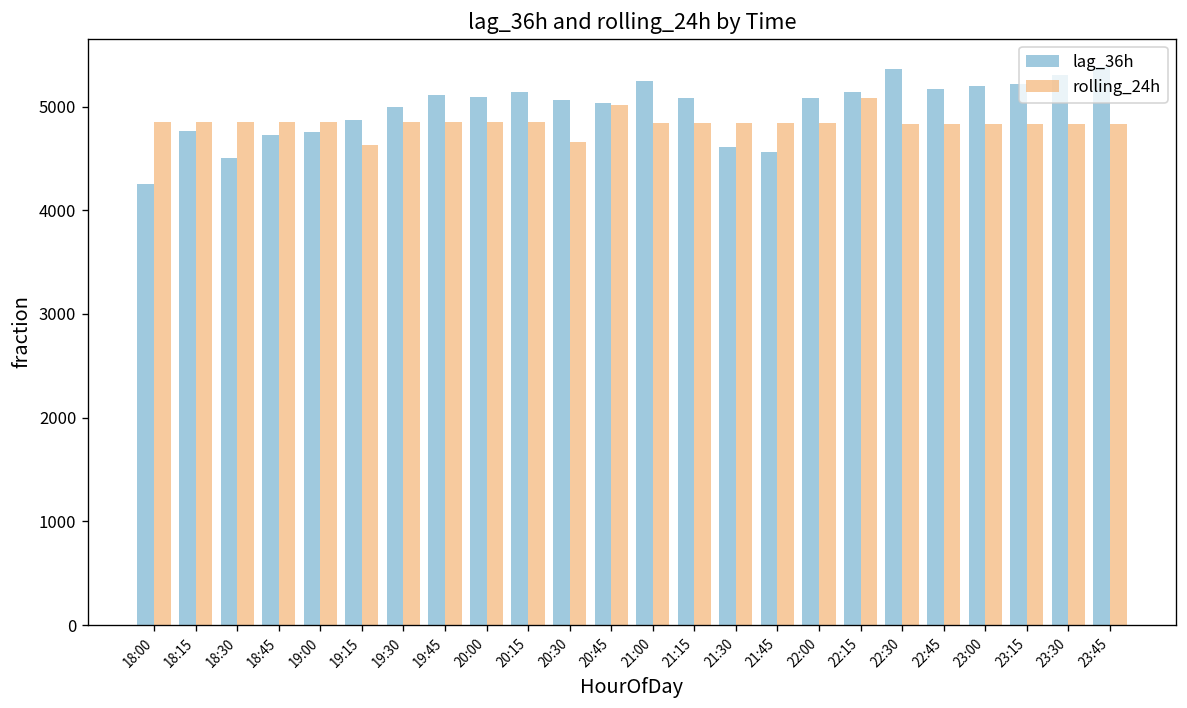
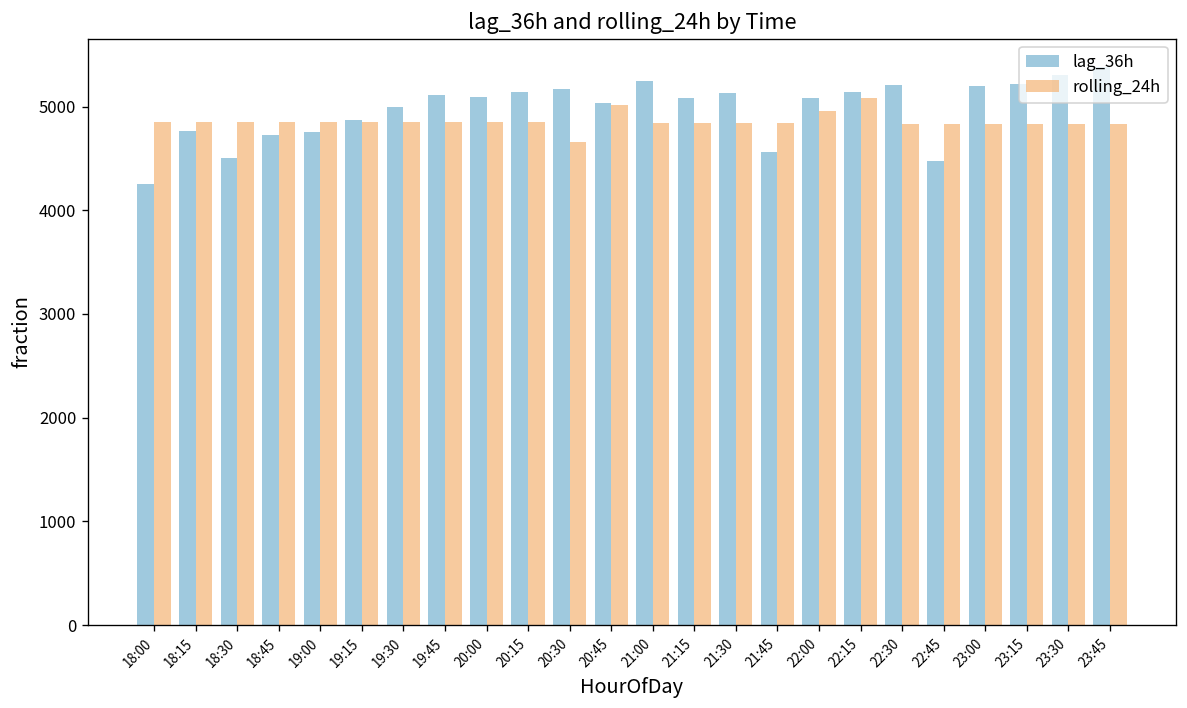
  {
    "lag_36h": {
      "18:00": 4300,
      "18:15": 4800,
      "18:30": 4500,
      "18:45": 4700,
      "19:00": 4800,
      "19:15": 4900,
      "19:30": 5000,
      "19:45": 5100,
      "20:00": 5100,
      "20:15": 5100,
-     "20:30": 5100,
+     "20:30": 5200,
      "20:45": 5000,
      "21:00": 5200,
      "21:15": 5100,
-     "21:30": 4600,
+     "21:30": 5100,
      "21:45": 4600,
      "22:00": 5100,
      "22:15": 5100,
-     "22:30": 5400,
-     "22:45": 5200,
+     "22:30": 5200,
+     "22:45": 4500,
      "23:00": 5200,
      "23:15": 5200
    },
    "rolling_24h": {
      "18:00": 4800,
      "18:15": 4800,
      "18:30": 4800,
      "18:45": 4800,
      "19:00": 4800,
-     "19:15": 4600,
+     "19:15": 4800,
      "19:30": 4800,
      "19:45": 4800,
      "20:00": 4800,
      "20:15": 4800,
      "20:30": 4700,
      "20:45": 5000,
      "21:00": 4800,
      "21:15": 4800,
      "21:30": 4800,
      "21:45": 4800,
-     "22:00": 4800,
+     "22:00": 5000,
      "22:15": 5100,
      "22:30": 4800,
      "22:45": 4800,
      "23:00": 4800,
      "23:15": 4800,
      "23:30": 4800,
      "23:45": 4800
    }
  }
